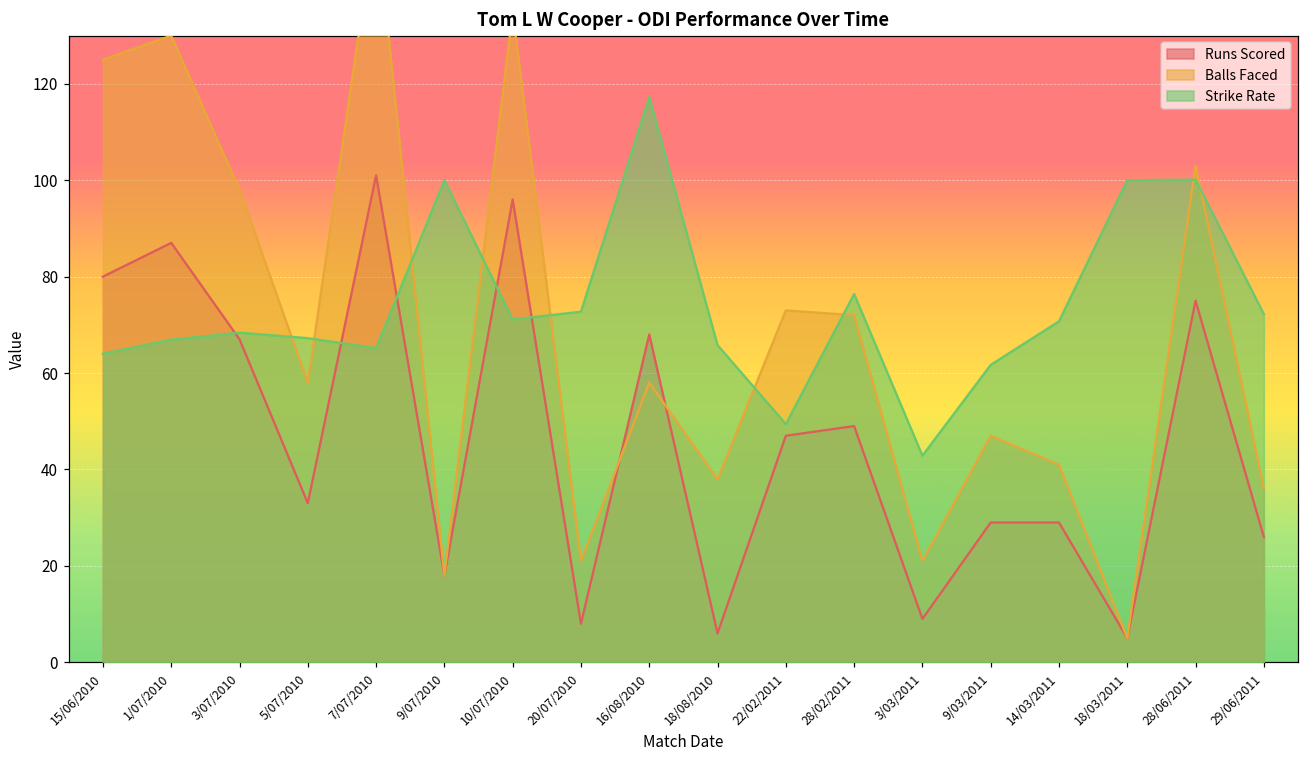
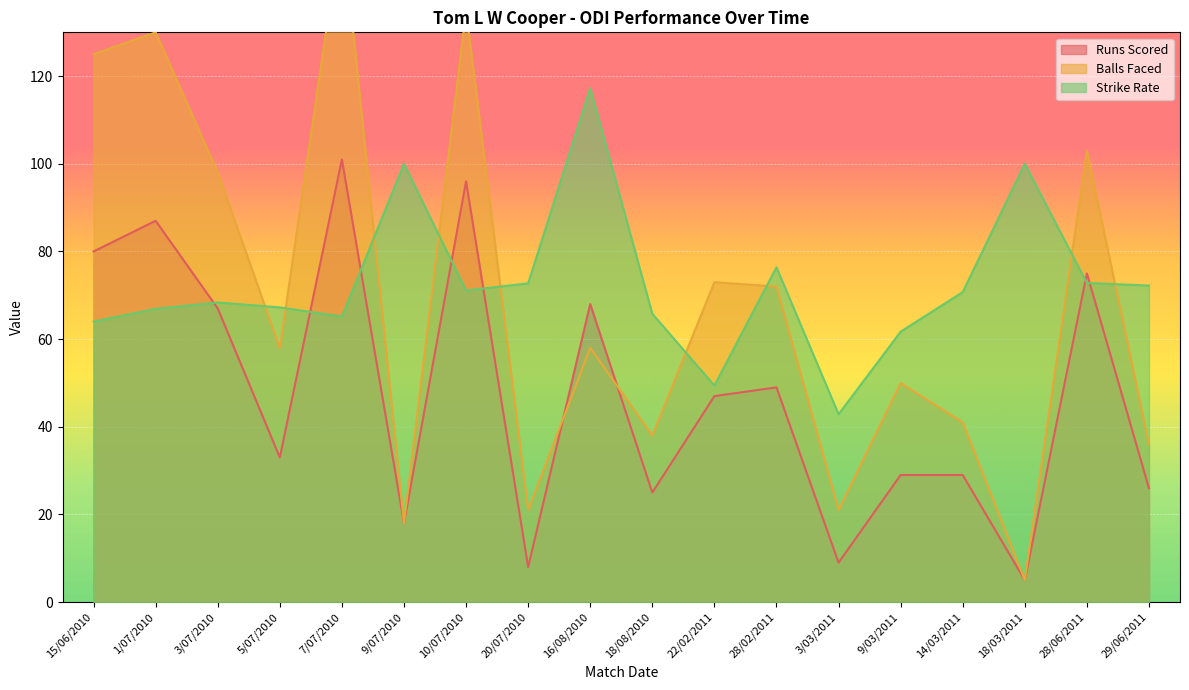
  {
    "Runs Scored": {
      "15/06/2010": 80,
      "1/07/2010": 87,
      "3/07/2010": 67,
      "5/07/2010": 33,
      "7/07/2010": 101,
      "10/07/2010": 96,
      "20/07/2010": 8,
      "16/08/2010": 68,
-     "18/08/2010": 6,
+     "18/08/2010": 25,
      "22/02/2011": 47,
      "28/02/2011": 49,
      "3/03/2011": 9,
      "9/03/2011": 29,
      "14/03/2011": 29,
      "28/06/2011": 75,
      "29/06/2011": 26
    },
    "Balls Faced": {
      "15/06/2010": 125,
      "1/07/2010": 130,
      "3/07/2010": 98,
      "5/07/2010": 58,
      "20/07/2010": 21,
      "16/08/2010": 58,
      "18/08/2010": 38,
      "22/02/2011": 73,
      "28/02/2011": 72,
      "3/03/2011": 21,
-     "9/03/2011": 47,
+     "9/03/2011": 50,
      "14/03/2011": 41,
      "28/06/2011": 103,
      "29/06/2011": 36
    },
    "Strike Rate": {
      "15/06/2010": 64,
      "1/07/2010": 67,
      "3/07/2010": 68,
      "5/07/2010": 67,
      "7/07/2010": 65,
      "9/07/2010": 100,
      "10/07/2010": 71,
      "20/07/2010": 73,
      "16/08/2010": 117,
      "18/08/2010": 66,
      "22/02/2011": 49,
      "28/02/2011": 76,
      "3/03/2011": 43,
      "9/03/2011": 62,
      "14/03/2011": 71,
      "18/03/2011": 100,
-     "28/06/2011": 100,
+     "28/06/2011": 73,
      "29/06/2011": 72
    }
  }
